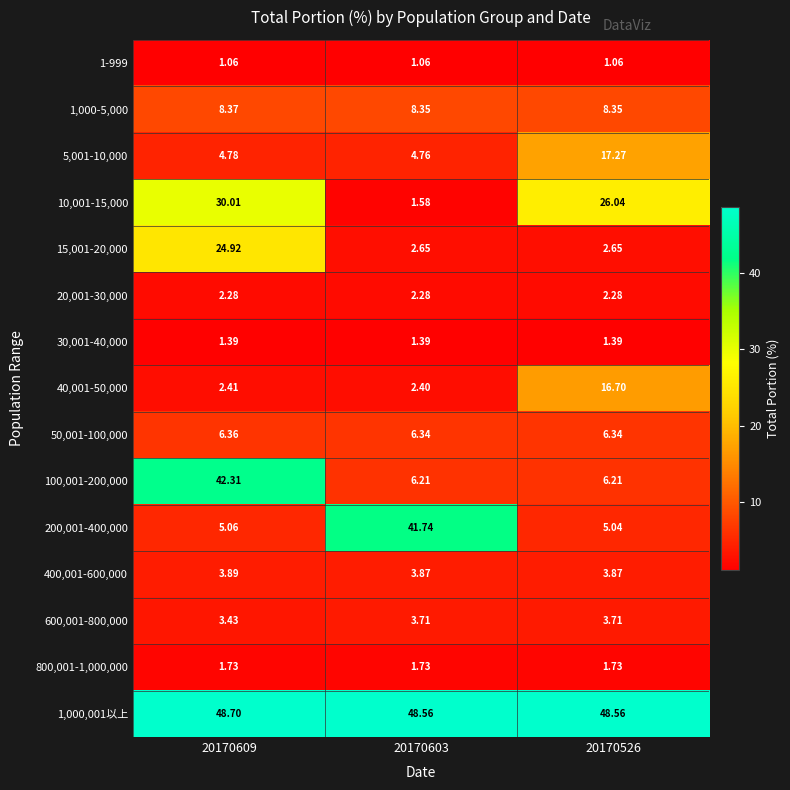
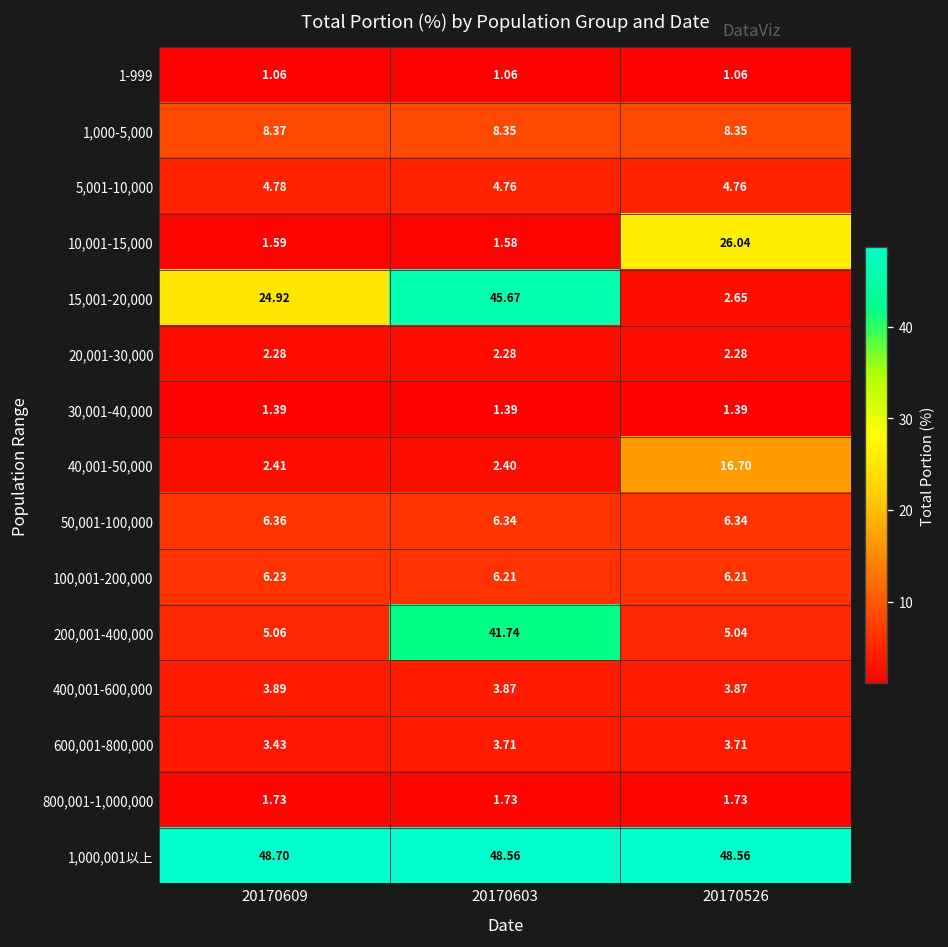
  {
    "1-999": {
      "20170609": 1.06,
      "20170603": 1.06,
      "20170526": 1.06
    },
    "1,000-5,000": {
      "20170609": 8.37,
      "20170603": 8.35,
      "20170526": 8.35
    },
    "5,001-10,000": {
      "20170609": 4.78,
      "20170603": 4.76,
-     "20170526": 17.27
+     "20170526": 4.76
    },
    "10,001-15,000": {
-     "20170609": 30.01,
+     "20170609": 1.59,
      "20170603": 1.58,
      "20170526": 26.04
    },
    "15,001-20,000": {
      "20170609": 24.92,
-     "20170603": 2.65,
+     "20170603": 45.67,
      "20170526": 2.65
    },
    "20,001-30,000": {
      "20170609": 2.28,
      "20170603": 2.28,
      "20170526": 2.28
    },
    "30,001-40,000": {
      "20170609": 1.39,
      "20170603": 1.39,
      "20170526": 1.39
    },
    "40,001-50,000": {
      "20170609": 2.41,
      "20170603": 2.40,
      "20170526": 16.70
    },
    "50,001-100,000": {
      "20170609": 6.36,
      "20170603": 6.34,
      "20170526": 6.34
    },
    "100,001-200,000": {
-     "20170609": 42.31,
+     "20170609": 6.23,
      "20170603": 6.21,
      "20170526": 6.21
    },
    "200,001-400,000": {
      "20170609": 5.06,
      "20170603": 41.74,
      "20170526": 5.04
    },
    "400,001-600,000": {
      "20170609": 3.89,
      "20170603": 3.87,
      "20170526": 3.87
    },
    "600,001-800,000": {
      "20170609": 3.43,
      "20170603": 3.71,
      "20170526": 3.71
    },
    "800,001-1,000,000": {
      "20170609": 1.73,
      "20170603": 1.73,
      "20170526": 1.73
    },
    "1,000,001以上": {
      "20170609": 48.70,
      "20170603": 48.56,
      "20170526": 48.56
    }
  }
